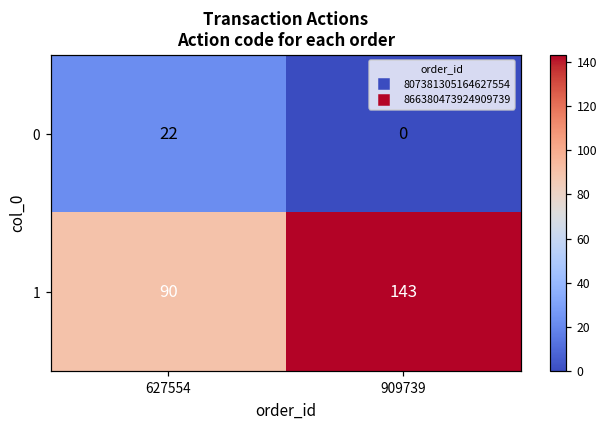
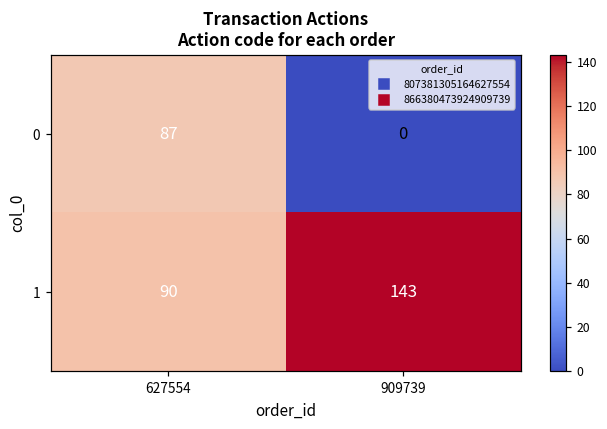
  {
    "0": {
-     "627554": 22,
+     "627554": 87,
      "909739": 0
    },
    "1": {
      "627554": 90,
      "909739": 143
    }
  }
